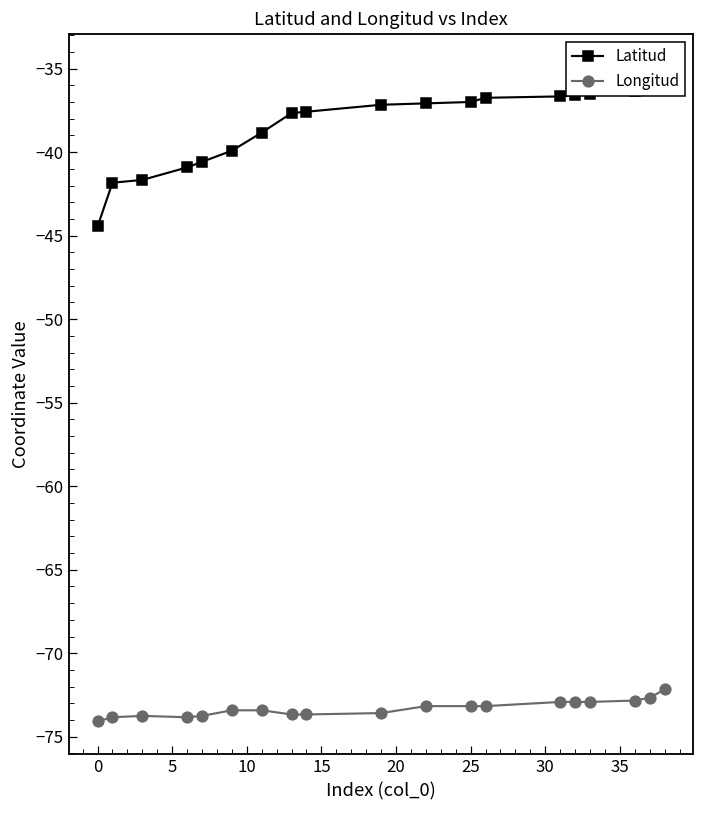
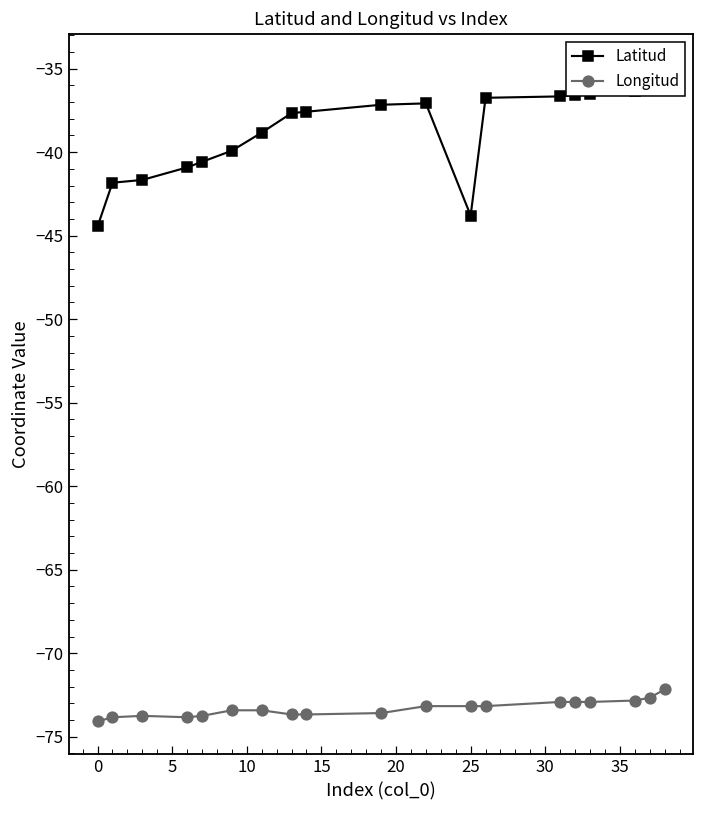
  {
    "Latitud": {
      "0": -44.5,
-     "25": -37.0
+     "25": -43.8
    },
    "Longitud": {
      "0": -74.1,
      "25": -73.2
    }
  }
